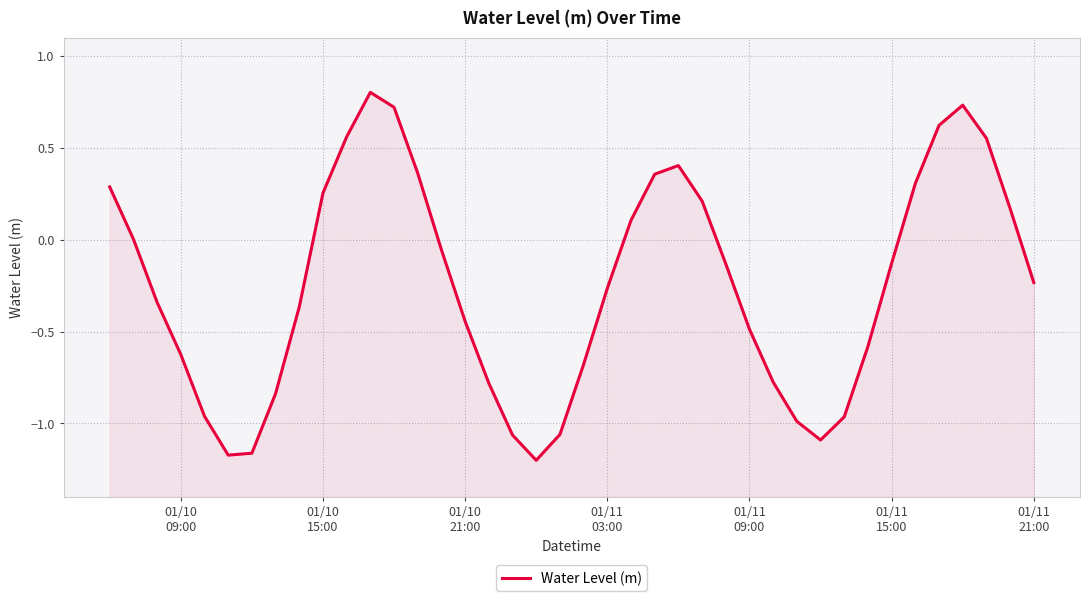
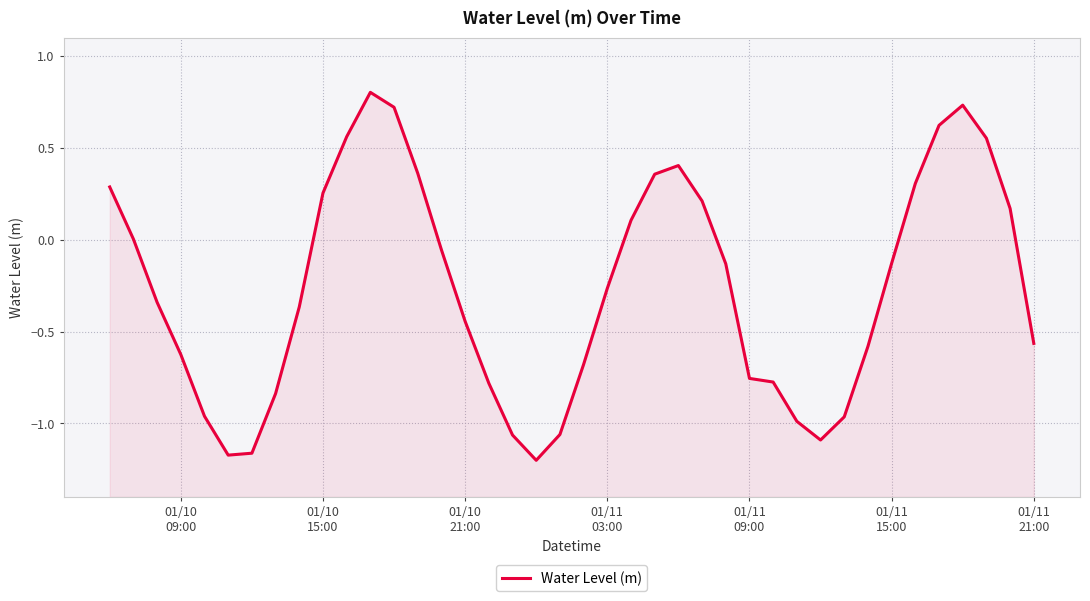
  {
    "01/10 09:00": -0.62,
    "01/10 15:00": 0.25,
    "01/10 21:00": -0.44,
    "01/11 03:00": -0.26,
-   "01/11 09:00": -0.49,
+   "01/11 09:00": -0.75,
    "01/11 15:00": -0.13,
-   "01/11 21:00": -0.23
+   "01/11 21:00": -0.56
  }
